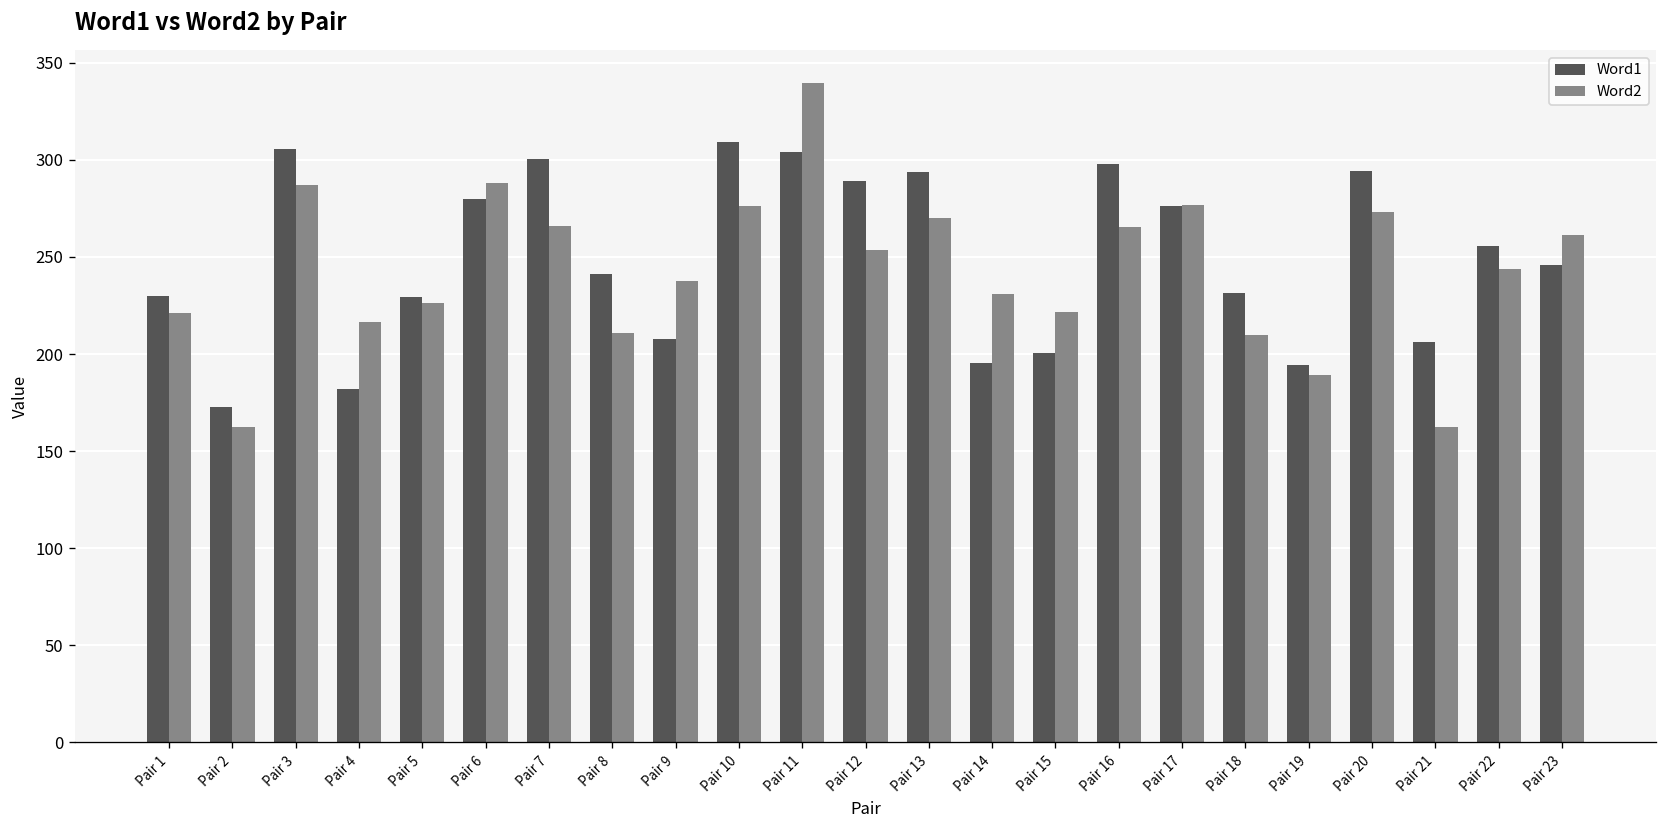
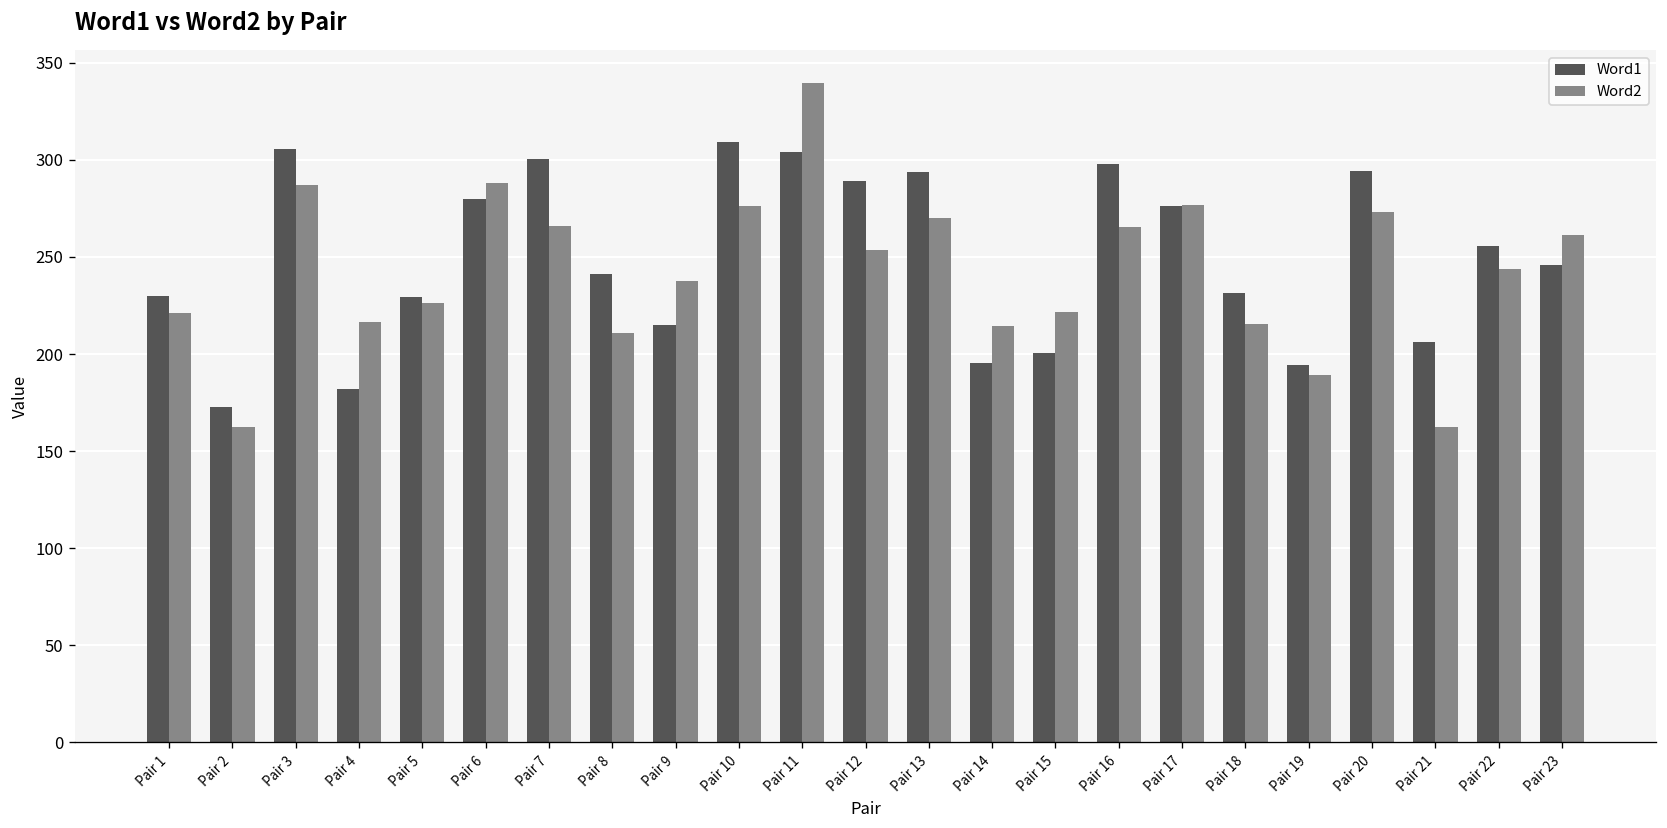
  {
    "Word1": {
      "Pair 1": 230,
      "Pair 2": 173,
      "Pair 3": 306,
      "Pair 4": 182,
      "Pair 5": 229,
      "Pair 6": 280,
      "Pair 7": 301,
      "Pair 8": 241,
-     "Pair 9": 208,
+     "Pair 9": 215,
      "Pair 10": 309,
      "Pair 11": 304,
      "Pair 12": 289,
      "Pair 13": 294,
      "Pair 14": 195,
      "Pair 15": 200,
      "Pair 16": 298,
      "Pair 17": 276,
      "Pair 18": 232,
      "Pair 19": 194,
      "Pair 20": 294,
      "Pair 21": 206,
      "Pair 22": 256,
      "Pair 23": 246
    },
    "Word2": {
      "Pair 1": 221,
      "Pair 2": 162,
      "Pair 3": 287,
      "Pair 4": 216,
      "Pair 5": 226,
      "Pair 6": 288,
      "Pair 7": 266,
      "Pair 8": 211,
      "Pair 9": 238,
      "Pair 10": 276,
      "Pair 11": 340,
      "Pair 12": 254,
      "Pair 13": 270,
-     "Pair 14": 231,
+     "Pair 14": 215,
      "Pair 15": 221,
      "Pair 16": 266,
      "Pair 17": 277,
-     "Pair 18": 210,
+     "Pair 18": 216,
      "Pair 19": 189,
      "Pair 20": 273,
      "Pair 21": 162,
      "Pair 22": 244,
      "Pair 23": 261
    }
  }
